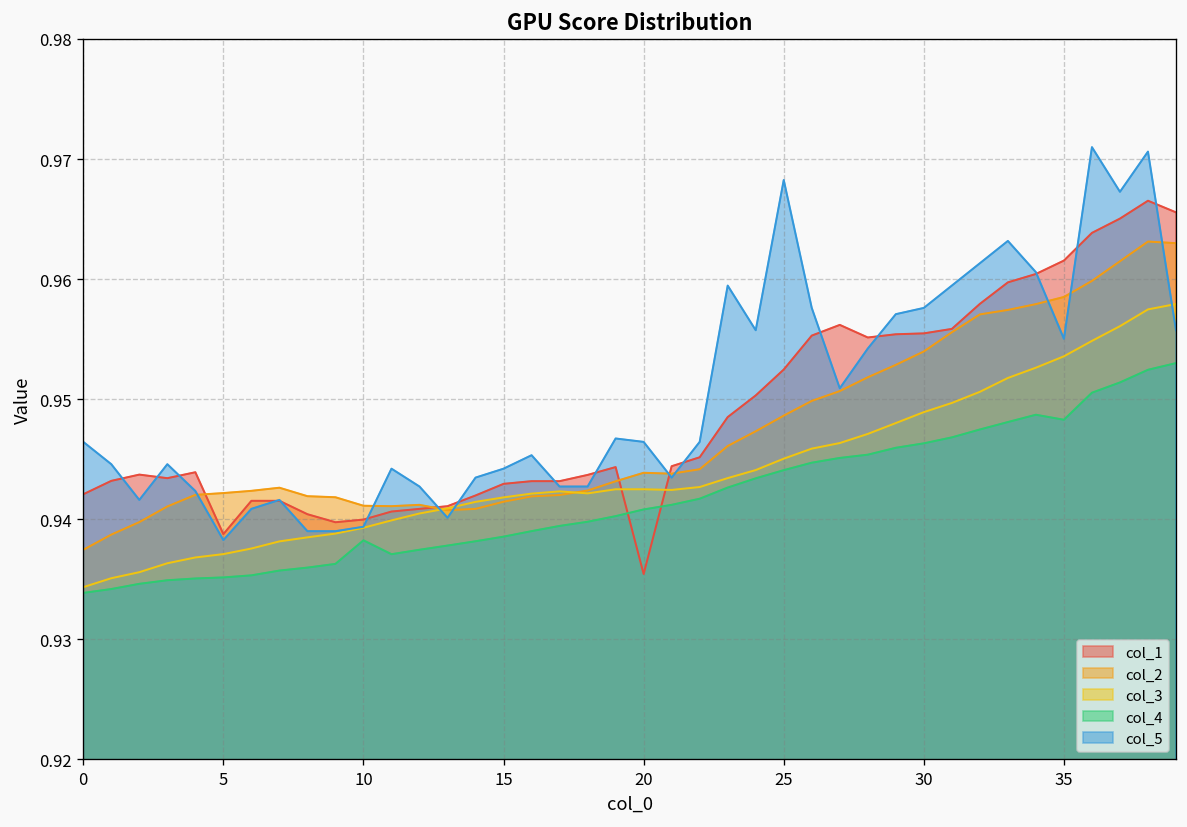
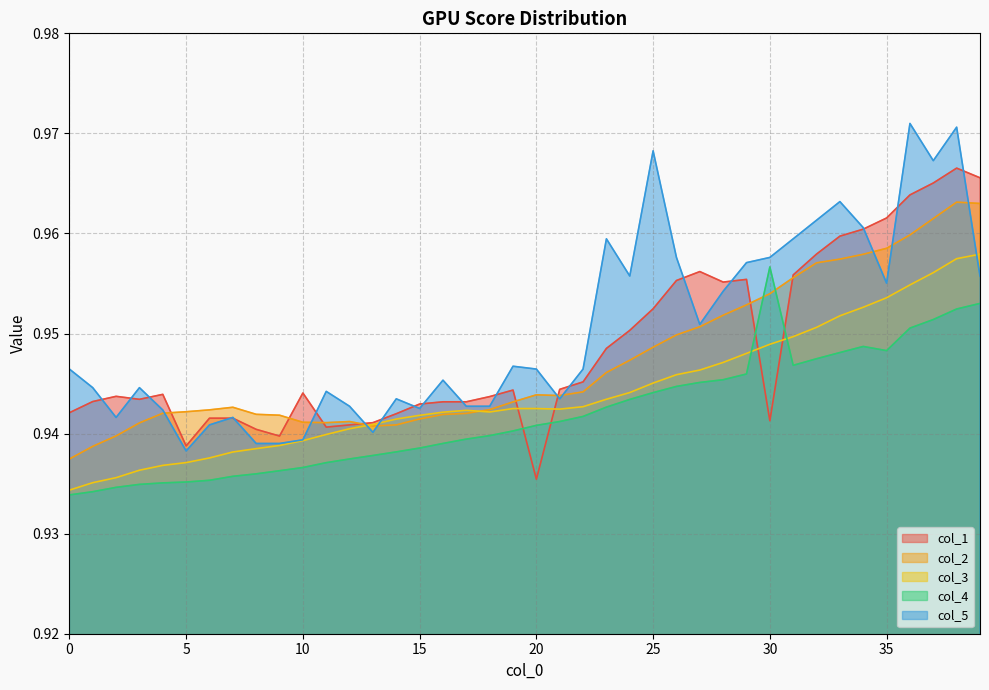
  {
    "col_1": {
      "0": 0.9421,
      "5": 0.9388,
-     "10": 0.9400,
+     "10": 0.9441,
      "15": 0.9430,
      "20": 0.9354,
      "25": 0.9525,
-     "30": 0.9555,
+     "30": 0.9413,
      "35": 0.9615
    },
    "col_4": {
      "0": 0.9339,
      "5": 0.9352,
-     "10": 0.9383,
+     "10": 0.9366,
      "15": 0.9386,
      "20": 0.9408,
      "25": 0.9441,
-     "30": 0.9463,
+     "30": 0.9567,
      "35": 0.9483
    },
    "col_5": {
      "0": 0.9464,
      "5": 0.9383,
-     "15": 0.9442,
+     "15": 0.9425,
      "20": 0.9464,
      "25": 0.9683,
      "30": 0.9576,
      "35": 0.9550
    }
  }
